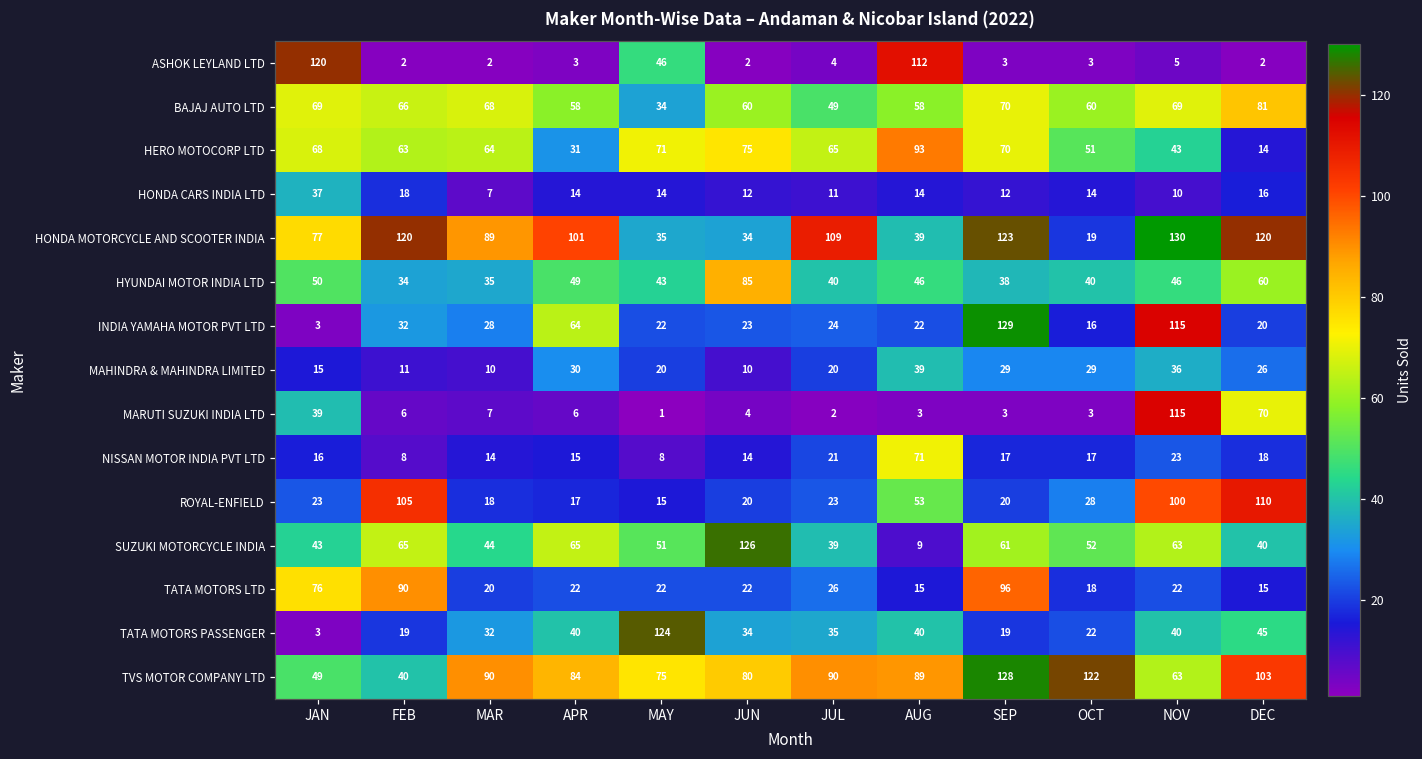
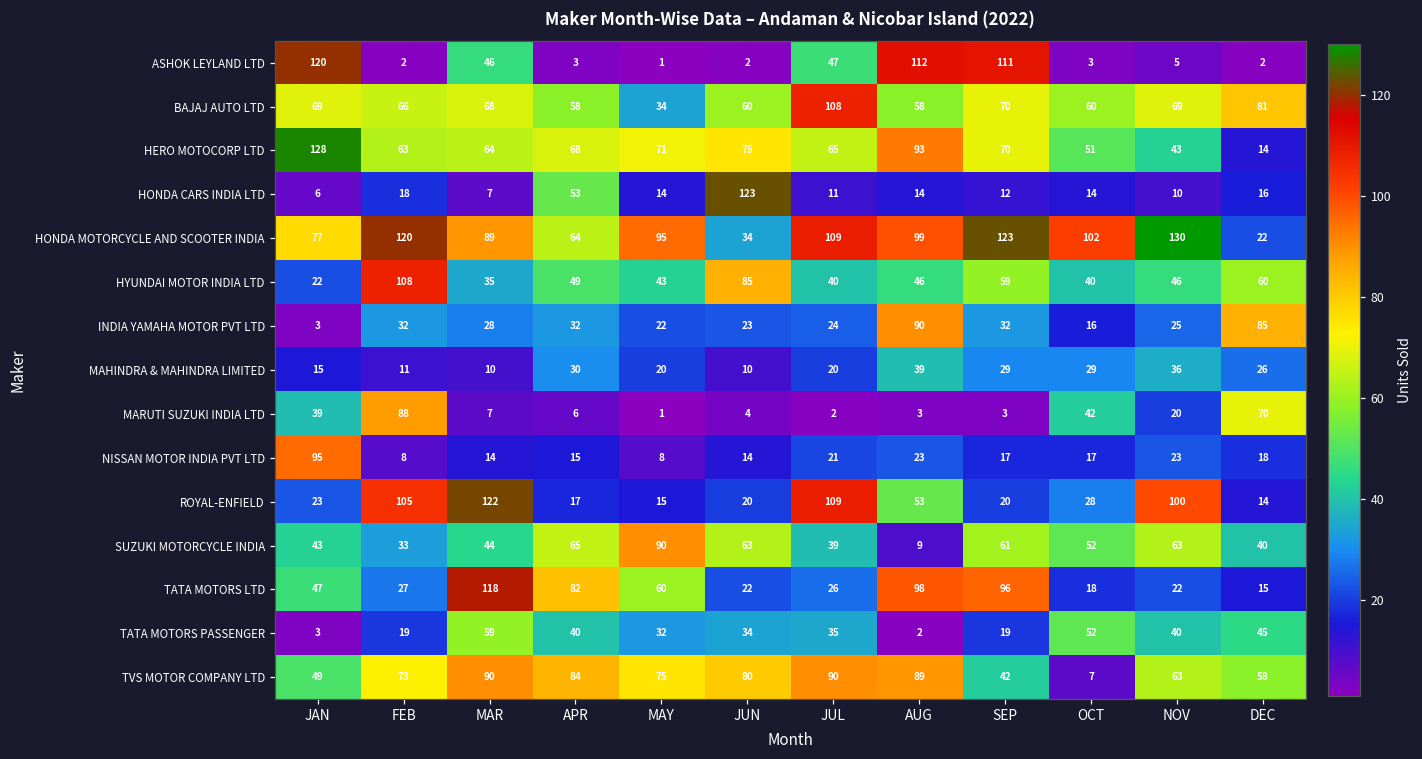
  {
    "ASHOK LEYLAND LTD": {
      "JAN": 120,
      "FEB": 2,
-     "MAR": 2,
+     "MAR": 46,
      "APR": 3,
-     "MAY": 46,
+     "MAY": 1,
      "JUN": 2,
-     "JUL": 4,
+     "JUL": 47,
      "AUG": 112,
-     "SEP": 3,
+     "SEP": 111,
      "OCT": 3,
      "NOV": 5,
      "DEC": 2
    },
    "BAJAJ AUTO LTD": {
      "JAN": 69,
      "FEB": 66,
      "MAR": 68,
      "APR": 58,
      "MAY": 34,
      "JUN": 60,
-     "JUL": 49,
+     "JUL": 108,
      "AUG": 58,
      "SEP": 70,
      "OCT": 60,
      "NOV": 69,
      "DEC": 81
    },
    "HERO MOTOCORP LTD": {
-     "JAN": 68,
+     "JAN": 128,
      "FEB": 63,
      "MAR": 64,
-     "APR": 31,
+     "APR": 68,
      "MAY": 71,
      "JUN": 75,
      "JUL": 65,
      "AUG": 93,
      "SEP": 70,
      "OCT": 51,
      "NOV": 43,
      "DEC": 14
    },
    "HONDA CARS INDIA LTD": {
-     "JAN": 37,
+     "JAN": 6,
      "FEB": 18,
      "MAR": 7,
-     "APR": 14,
+     "APR": 53,
      "MAY": 14,
-     "JUN": 12,
+     "JUN": 123,
      "JUL": 11,
      "AUG": 14,
      "SEP": 12,
      "OCT": 14,
      "NOV": 10,
      "DEC": 16
    },
    "HONDA MOTORCYCLE AND SCOOTER INDIA": {
      "JAN": 77,
      "FEB": 120,
      "MAR": 89,
-     "APR": 101,
-     "MAY": 35,
+     "APR": 64,
+     "MAY": 95,
      "JUN": 34,
      "JUL": 109,
-     "AUG": 39,
+     "AUG": 99,
      "SEP": 123,
-     "OCT": 19,
+     "OCT": 102,
      "NOV": 130,
-     "DEC": 120
+     "DEC": 22
    },
    "HYUNDAI MOTOR INDIA LTD": {
-     "JAN": 50,
-     "FEB": 34,
+     "JAN": 22,
+     "FEB": 108,
      "MAR": 35,
      "APR": 49,
      "MAY": 43,
      "JUN": 85,
      "JUL": 40,
      "AUG": 46,
-     "SEP": 38,
+     "SEP": 59,
      "OCT": 40,
      "NOV": 46,
      "DEC": 60
    },
    "INDIA YAMAHA MOTOR PVT LTD": {
      "JAN": 3,
      "FEB": 32,
      "MAR": 28,
-     "APR": 64,
+     "APR": 32,
      "MAY": 22,
      "JUN": 23,
      "JUL": 24,
-     "AUG": 22,
-     "SEP": 129,
+     "AUG": 90,
+     "SEP": 32,
      "OCT": 16,
-     "NOV": 115,
-     "DEC": 20
+     "NOV": 25,
+     "DEC": 85
    },
    "MAHINDRA & MAHINDRA LIMITED": {
      "JAN": 15,
      "FEB": 11,
      "MAR": 10,
      "APR": 30,
      "MAY": 20,
      "JUN": 10,
      "JUL": 20,
      "AUG": 39,
      "SEP": 29,
      "OCT": 29,
      "NOV": 36,
      "DEC": 26
    },
    "MARUTI SUZUKI INDIA LTD": {
      "JAN": 39,
-     "FEB": 6,
+     "FEB": 88,
      "MAR": 7,
      "APR": 6,
      "MAY": 1,
      "JUN": 4,
      "JUL": 2,
      "AUG": 3,
      "SEP": 3,
-     "OCT": 3,
-     "NOV": 115,
+     "OCT": 42,
+     "NOV": 20,
      "DEC": 70
    },
    "NISSAN MOTOR INDIA PVT LTD": {
-     "JAN": 16,
+     "JAN": 95,
      "FEB": 8,
      "MAR": 14,
      "APR": 15,
      "MAY": 8,
      "JUN": 14,
      "JUL": 21,
-     "AUG": 71,
+     "AUG": 23,
      "SEP": 17,
      "OCT": 17,
      "NOV": 23,
      "DEC": 18
    },
    "ROYAL-ENFIELD": {
      "JAN": 23,
      "FEB": 105,
-     "MAR": 18,
+     "MAR": 122,
      "APR": 17,
      "MAY": 15,
      "JUN": 20,
-     "JUL": 23,
+     "JUL": 109,
      "AUG": 53,
      "SEP": 20,
      "OCT": 28,
      "NOV": 100,
-     "DEC": 110
+     "DEC": 14
    },
    "SUZUKI MOTORCYCLE INDIA": {
      "JAN": 43,
-     "FEB": 65,
+     "FEB": 33,
      "MAR": 44,
      "APR": 65,
-     "MAY": 51,
-     "JUN": 126,
+     "MAY": 90,
+     "JUN": 63,
      "JUL": 39,
      "AUG": 9,
      "SEP": 61,
      "OCT": 52,
      "NOV": 63,
      "DEC": 40
    },
    "TATA MOTORS LTD": {
-     "JAN": 76,
-     "FEB": 90,
-     "MAR": 20,
-     "APR": 22,
-     "MAY": 22,
+     "JAN": 47,
+     "FEB": 27,
+     "MAR": 118,
+     "APR": 82,
+     "MAY": 60,
      "JUN": 22,
      "JUL": 26,
-     "AUG": 15,
+     "AUG": 98,
      "SEP": 96,
      "OCT": 18,
      "NOV": 22,
      "DEC": 15
    },
    "TATA MOTORS PASSENGER": {
      "JAN": 3,
      "FEB": 19,
-     "MAR": 32,
+     "MAR": 59,
      "APR": 40,
-     "MAY": 124,
+     "MAY": 32,
      "JUN": 34,
      "JUL": 35,
-     "AUG": 40,
+     "AUG": 2,
      "SEP": 19,
-     "OCT": 22,
+     "OCT": 52,
      "NOV": 40,
      "DEC": 45
    },
    "TVS MOTOR COMPANY LTD": {
      "JAN": 49,
-     "FEB": 40,
+     "FEB": 73,
      "MAR": 90,
      "APR": 84,
      "MAY": 75,
      "JUN": 80,
      "JUL": 90,
      "AUG": 89,
-     "SEP": 128,
-     "OCT": 122,
+     "SEP": 42,
+     "OCT": 7,
      "NOV": 63,
-     "DEC": 103
+     "DEC": 58
    }
  }
